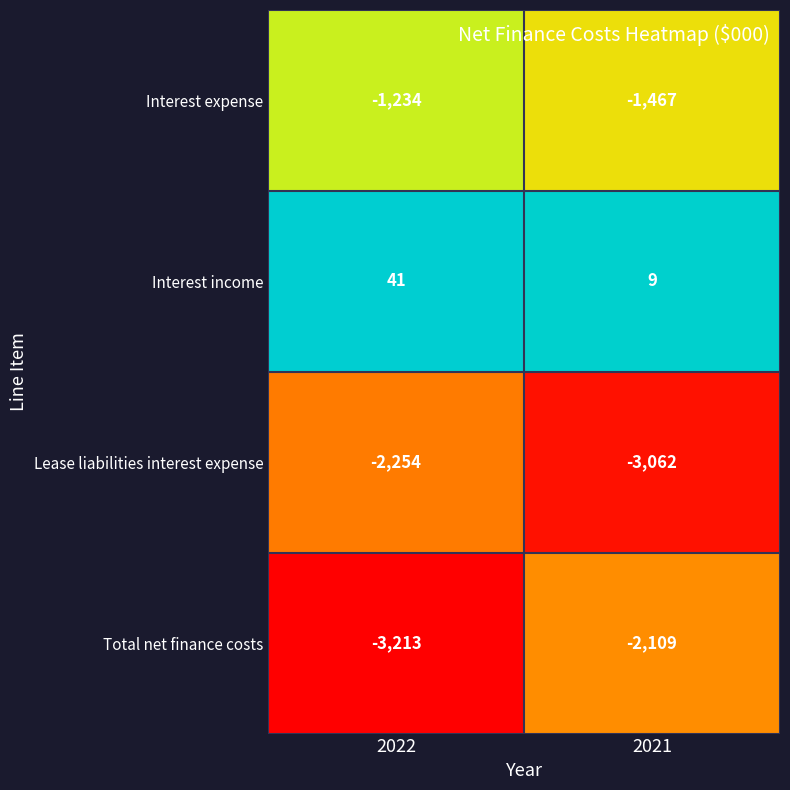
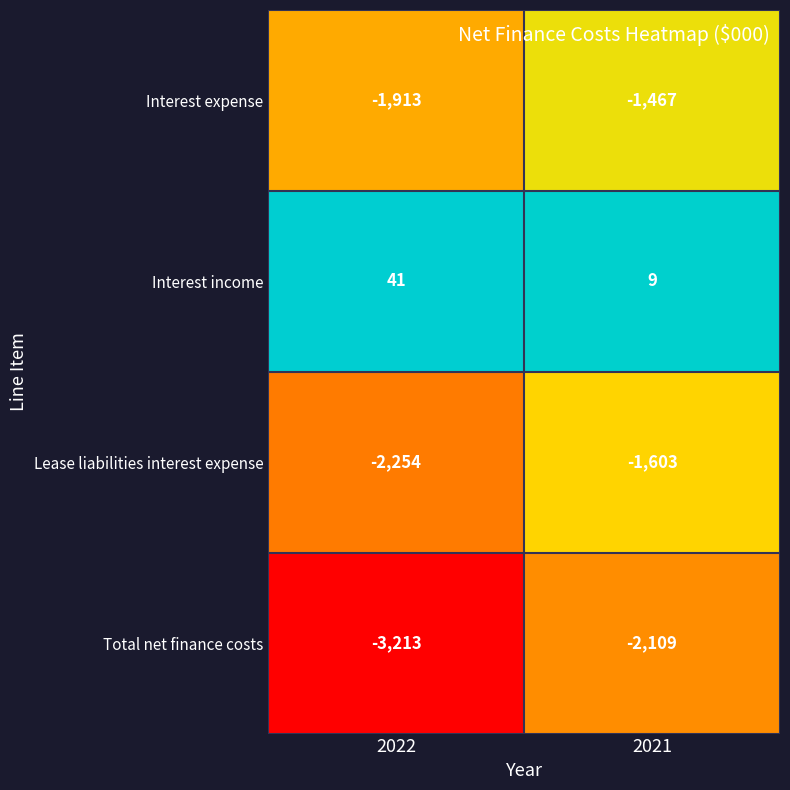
  {
    "Interest expense": {
-     "2022": "-1,234",
+     "2022": "-1,913",
      "2021": "-1,467"
    },
    "Interest income": {
      "2022": "41",
      "2021": "9"
    },
    "Lease liabilities interest expense": {
      "2022": "-2,254",
-     "2021": "-3,062"
+     "2021": "-1,603"
    },
    "Total net finance costs": {
      "2022": "-3,213",
      "2021": "-2,109"
    }
  }
